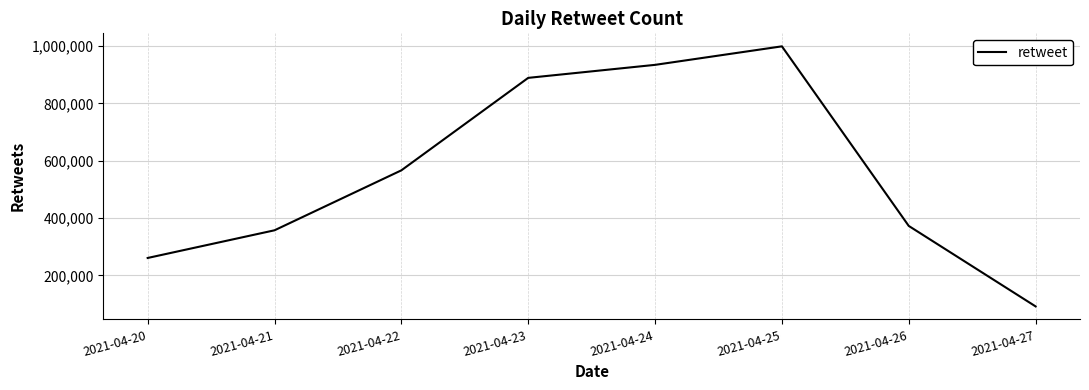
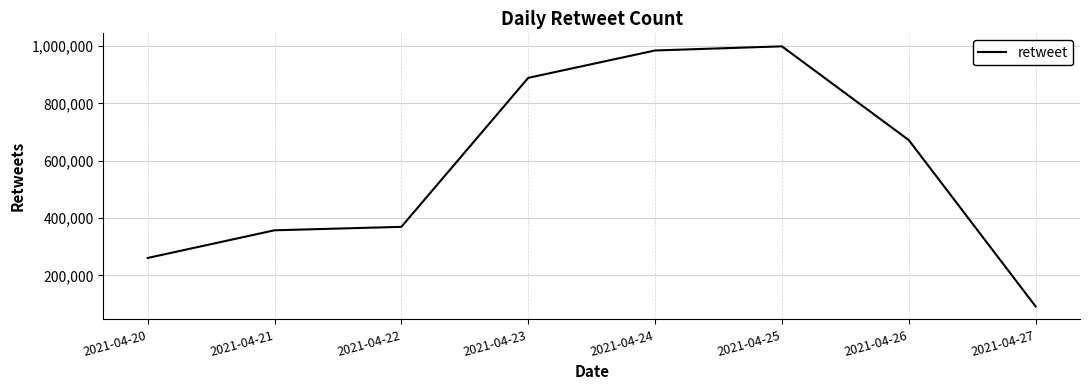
  {
    "2021-04-20": "260,000",
    "2021-04-21": "360,000",
-   "2021-04-22": "570,000",
+   "2021-04-22": "370,000",
    "2021-04-23": "890,000",
-   "2021-04-24": "930,000",
+   "2021-04-24": "980,000",
    "2021-04-25": "1,000,000",
-   "2021-04-26": "370,000",
+   "2021-04-26": "670,000",
    "2021-04-27": "90,000"
  }
